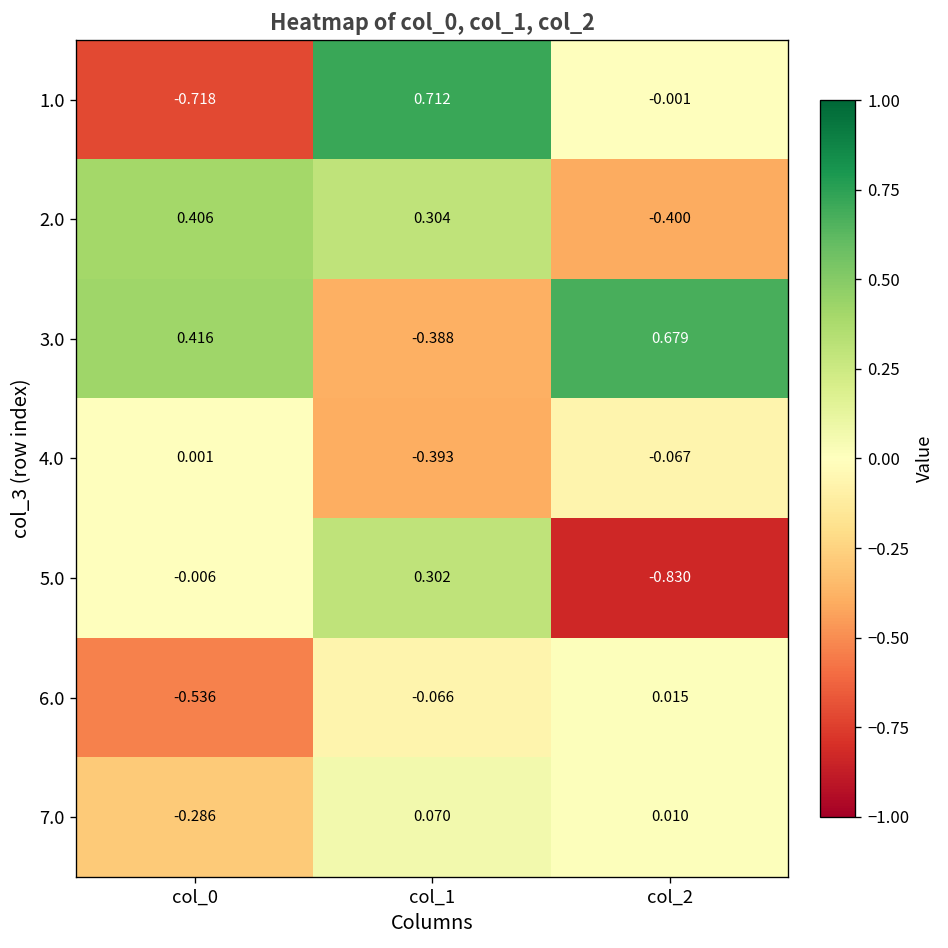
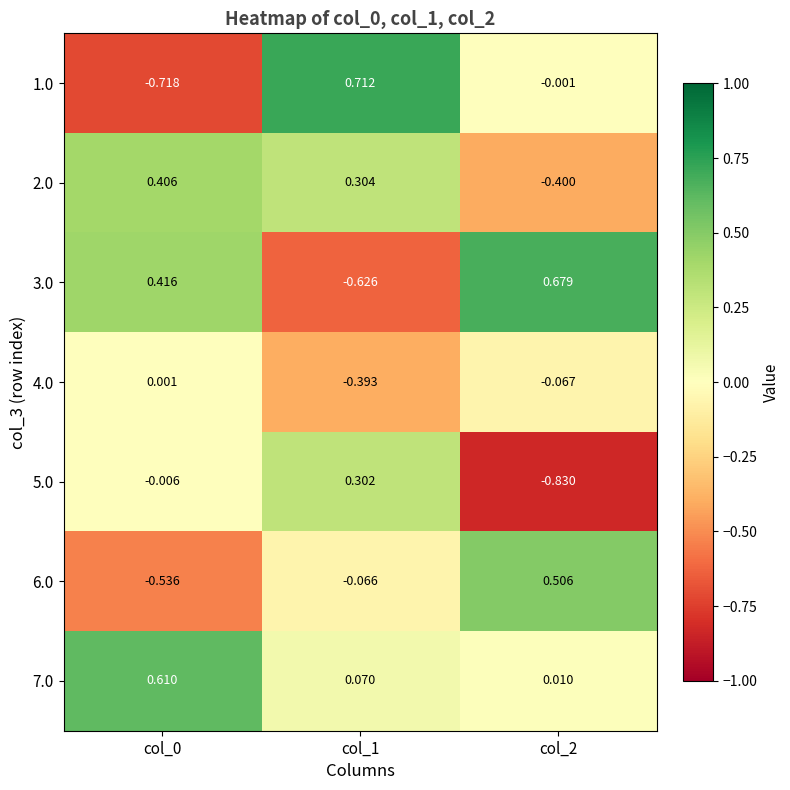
  {
    "1.0": {
      "col_0": -0.718,
      "col_1": 0.712,
      "col_2": -0.001
    },
    "2.0": {
      "col_0": 0.406,
      "col_1": 0.304,
      "col_2": -0.400
    },
    "3.0": {
      "col_0": 0.416,
-     "col_1": -0.388,
+     "col_1": -0.626,
      "col_2": 0.679
    },
    "4.0": {
      "col_0": 0.001,
      "col_1": -0.393,
      "col_2": -0.067
    },
    "5.0": {
      "col_0": -0.006,
      "col_1": 0.302,
      "col_2": -0.830
    },
    "6.0": {
      "col_0": -0.536,
      "col_1": -0.066,
-     "col_2": 0.015
+     "col_2": 0.506
    },
    "7.0": {
-     "col_0": -0.286,
+     "col_0": 0.610,
      "col_1": 0.070,
      "col_2": 0.010
    }
  }
